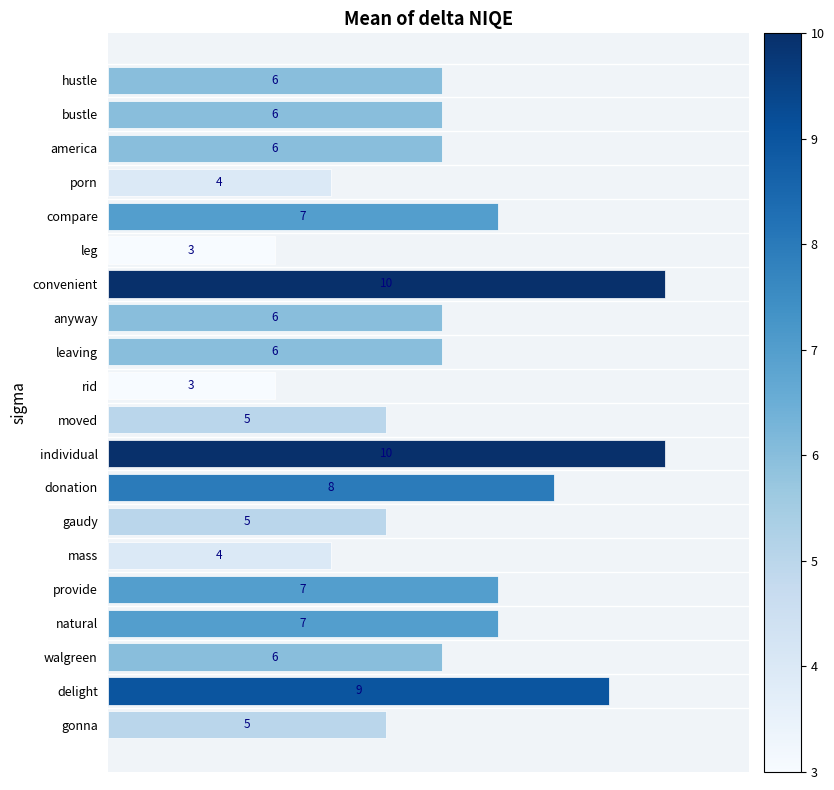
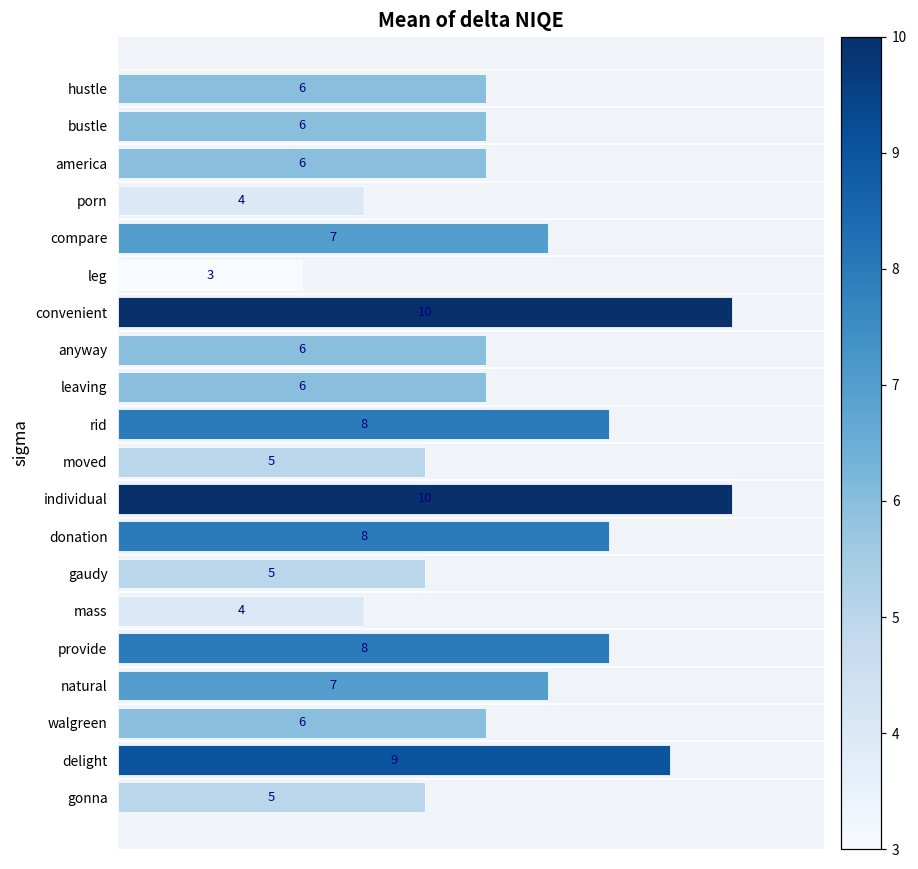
  {
    "hustle": 6,
    "bustle": 6,
    "america": 6,
    "porn": 4,
    "compare": 7,
    "leg": 3,
    "convenient": 10,
    "anyway": 6,
    "leaving": 6,
-   "rid": 3,
+   "rid": 8,
    "moved": 5,
    "individual": 10,
    "donation": 8,
    "gaudy": 5,
    "mass": 4,
-   "provide": 7,
+   "provide": 8,
    "natural": 7,
    "walgreen": 6,
    "delight": 9,
    "gonna": 5
  }
